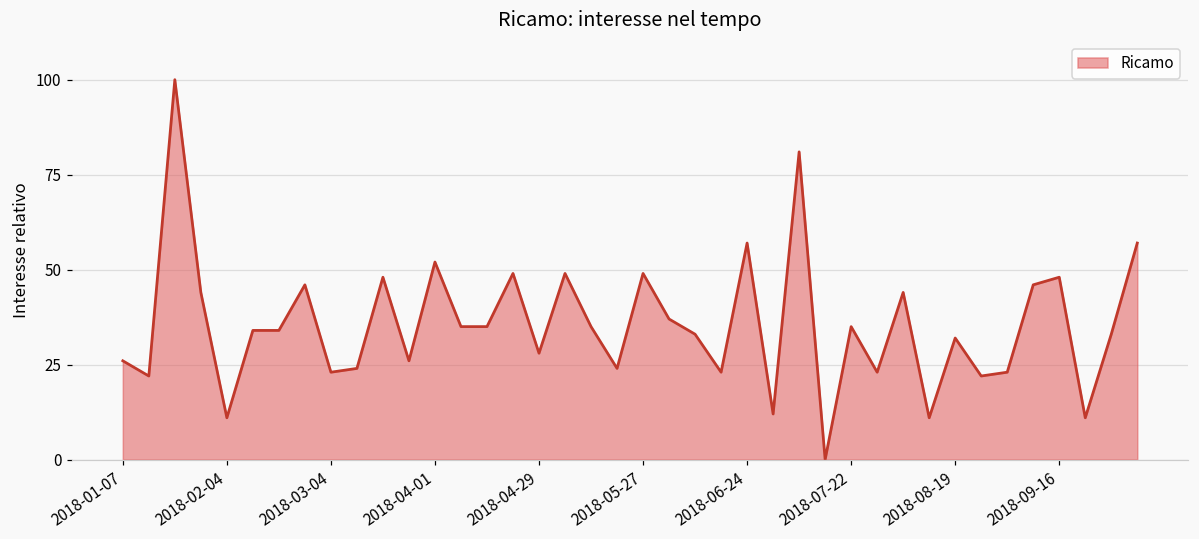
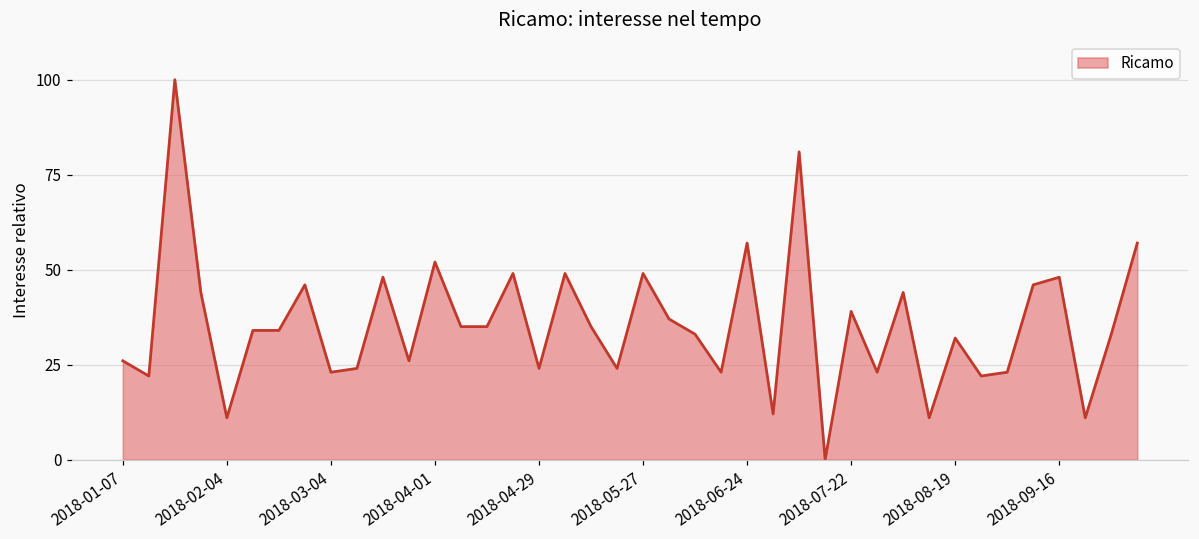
  {
    "2018-01-07": 26,
    "2018-02-04": 11,
    "2018-03-04": 23,
    "2018-04-01": 52,
-   "2018-04-29": 28,
+   "2018-04-29": 24,
    "2018-05-27": 49,
    "2018-06-24": 57,
-   "2018-07-22": 35,
+   "2018-07-22": 39,
    "2018-08-19": 32,
    "2018-09-16": 48
  }
